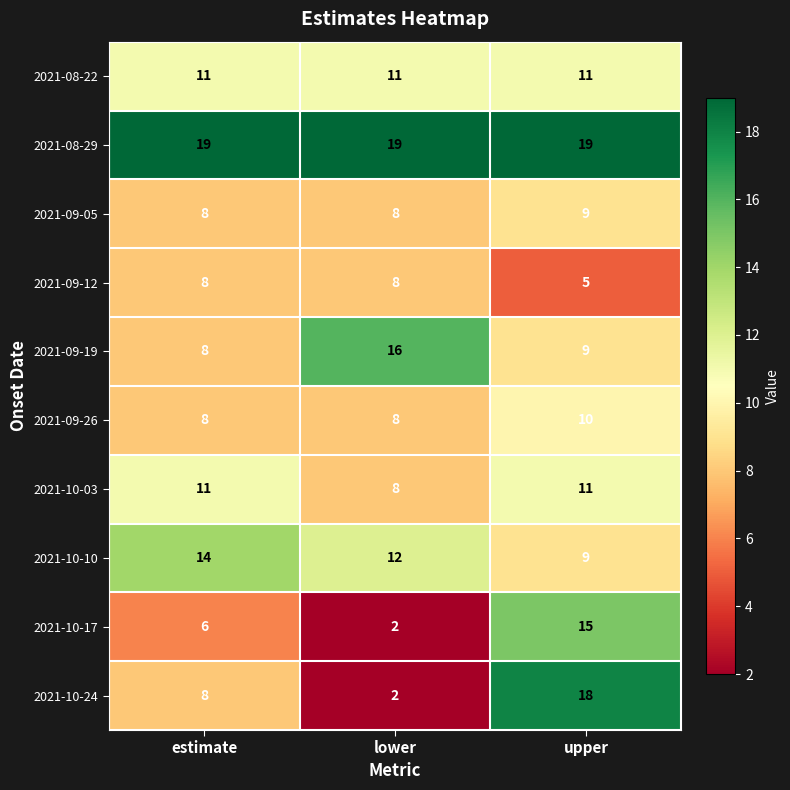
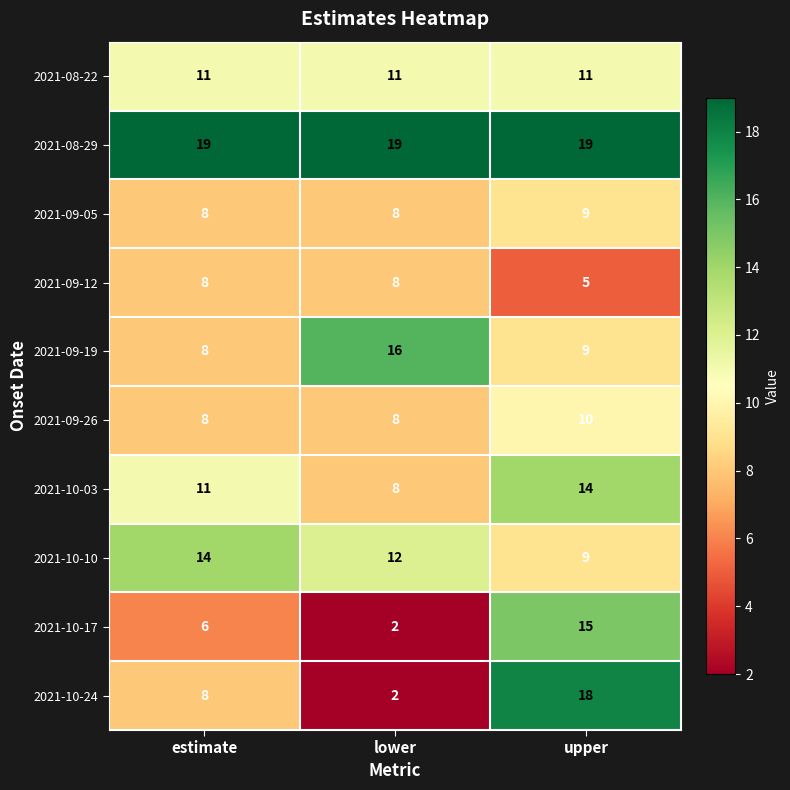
  {
    "2021-08-22": {
      "estimate": 11,
      "lower": 11,
      "upper": 11
    },
    "2021-08-29": {
      "estimate": 19,
      "lower": 19,
      "upper": 19
    },
    "2021-09-05": {
      "estimate": 8,
      "lower": 8,
      "upper": 9
    },
    "2021-09-12": {
      "estimate": 8,
      "lower": 8,
      "upper": 5
    },
    "2021-09-19": {
      "estimate": 8,
      "lower": 16,
      "upper": 9
    },
    "2021-09-26": {
      "estimate": 8,
      "lower": 8,
      "upper": 10
    },
    "2021-10-03": {
      "estimate": 11,
      "lower": 8,
-     "upper": 11
+     "upper": 14
    },
    "2021-10-10": {
      "estimate": 14,
      "lower": 12,
      "upper": 9
    },
    "2021-10-17": {
      "estimate": 6,
      "lower": 2,
      "upper": 15
    },
    "2021-10-24": {
      "estimate": 8,
      "lower": 2,
      "upper": 18
    }
  }
